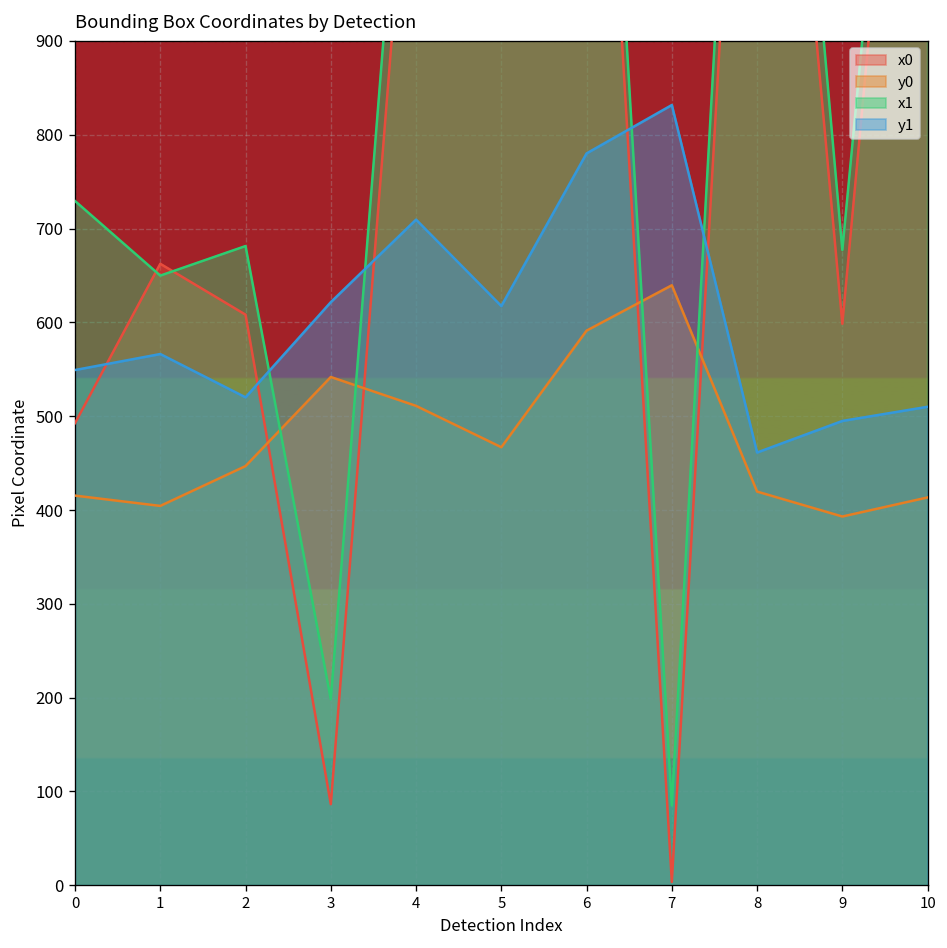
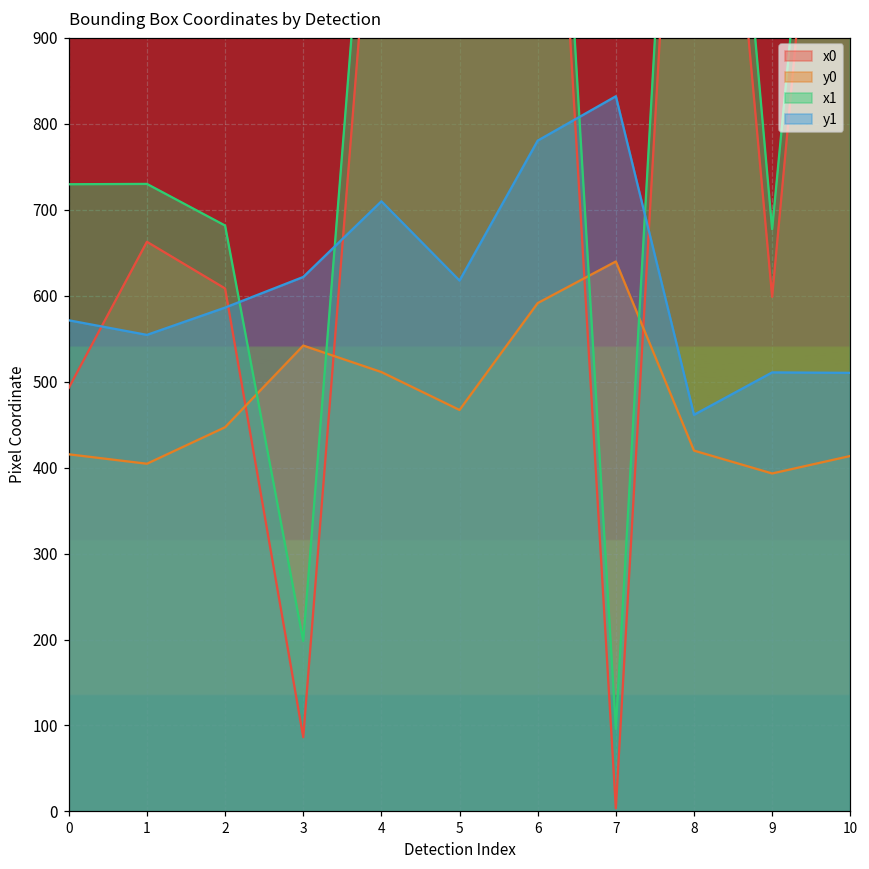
  {
    "x1": {
      "0": 730,
-     "1": 650,
+     "1": 730,
      "2": 680,
      "3": 200,
-     "7": 90,
+     "7": 100,
      "9": 680
    },
    "y1": {
-     "0": 550,
-     "1": 570,
-     "2": 520,
+     "0": 570,
+     "1": 550,
+     "2": 590,
      "3": 620,
      "4": 710,
      "5": 620,
      "6": 780,
      "7": 830,
      "8": 460,
-     "9": 490,
+     "9": 510,
      "10": 510
    }
  }
